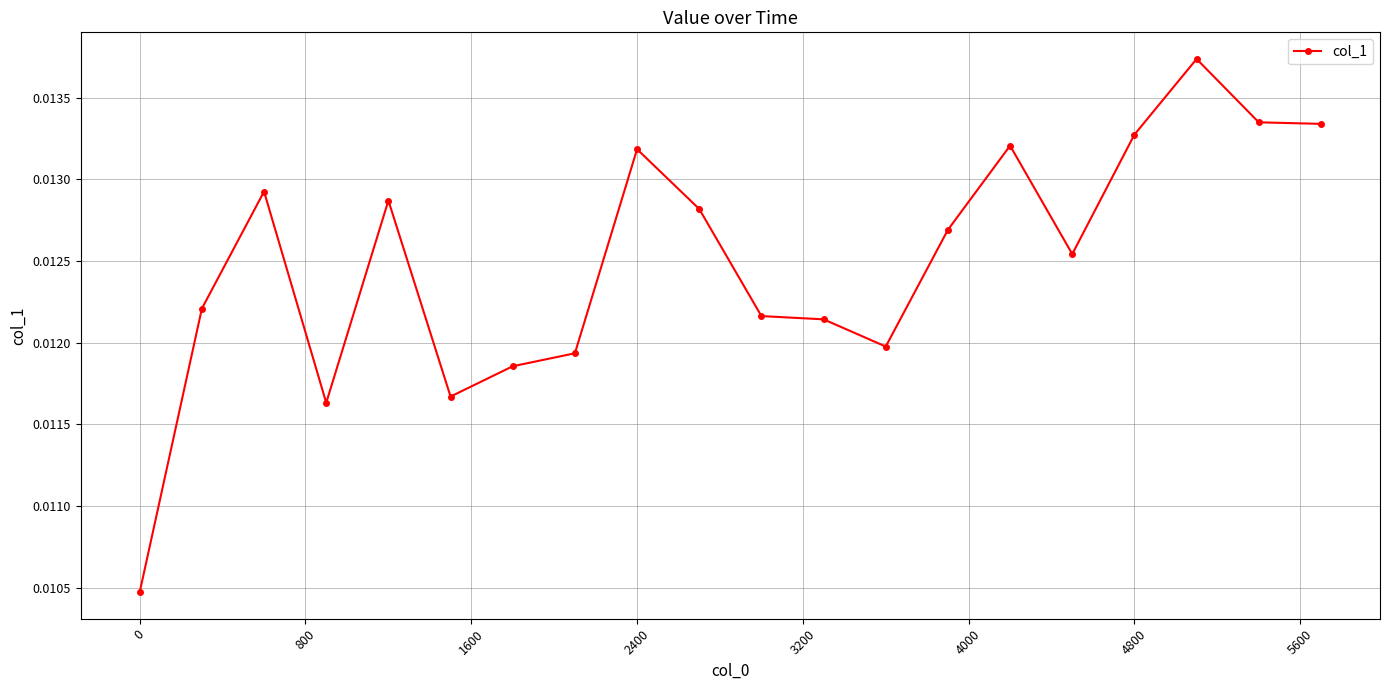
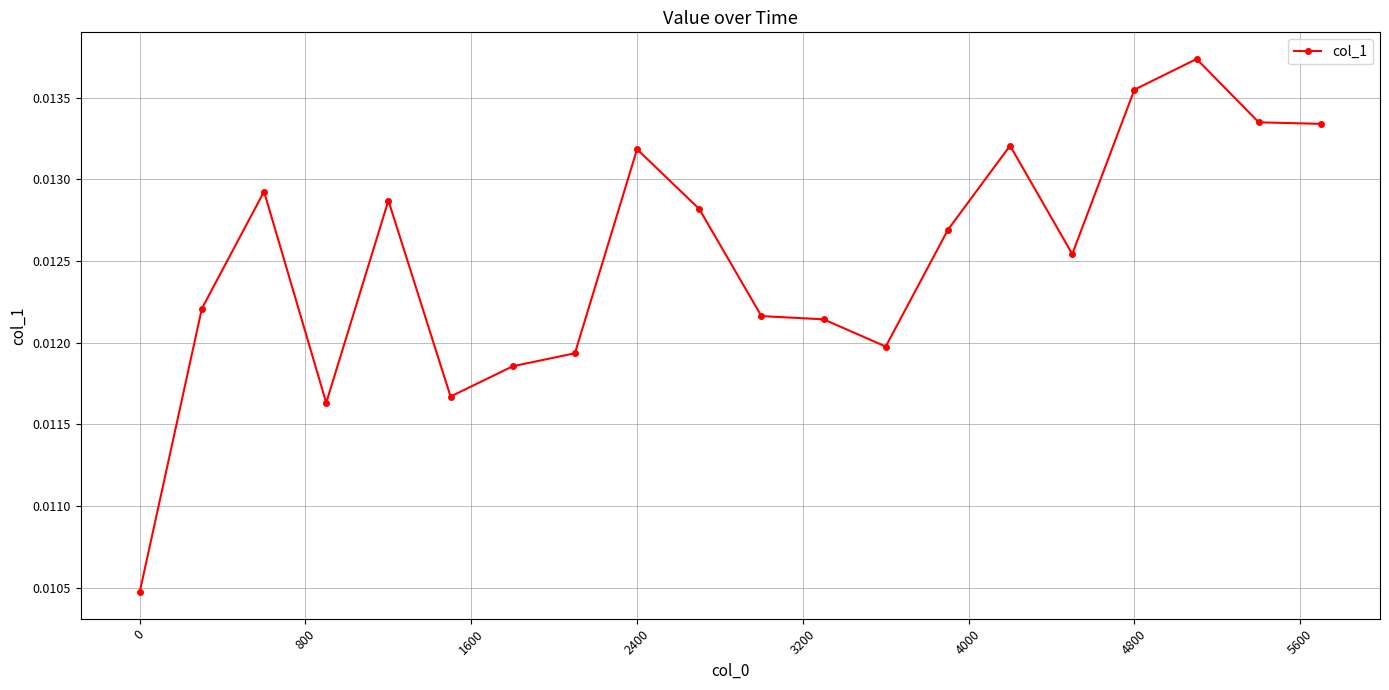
  {
    "0": 0.01047,
    "2400": 0.01318,
-   "4800": 0.01327
+   "4800": 0.01355
  }
